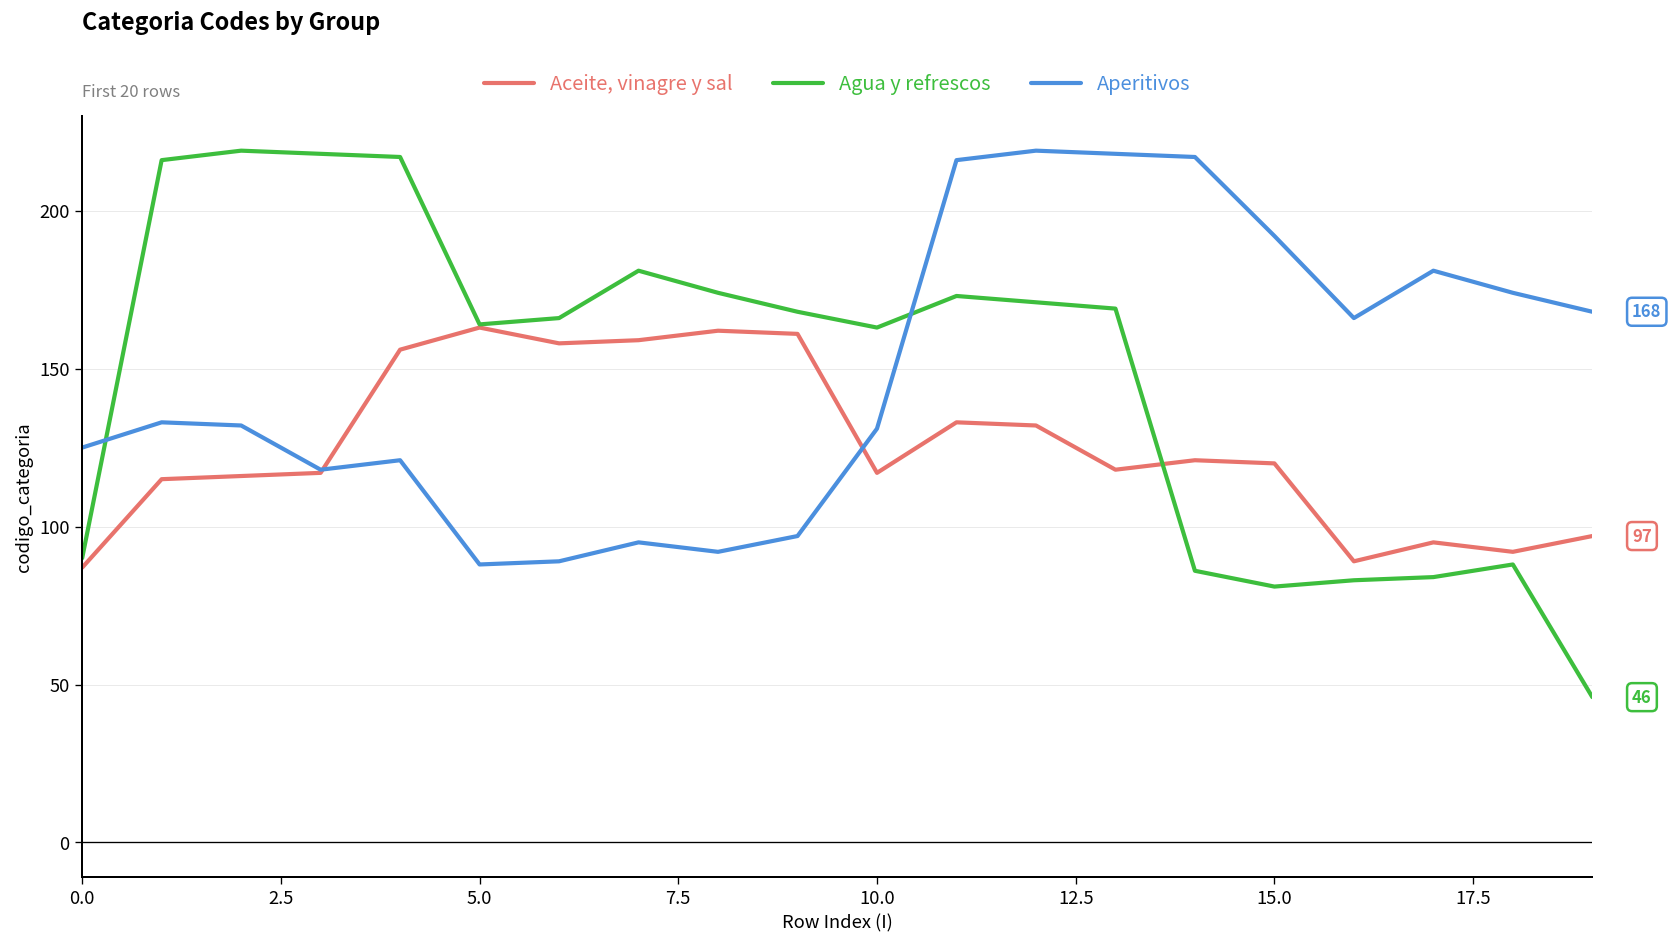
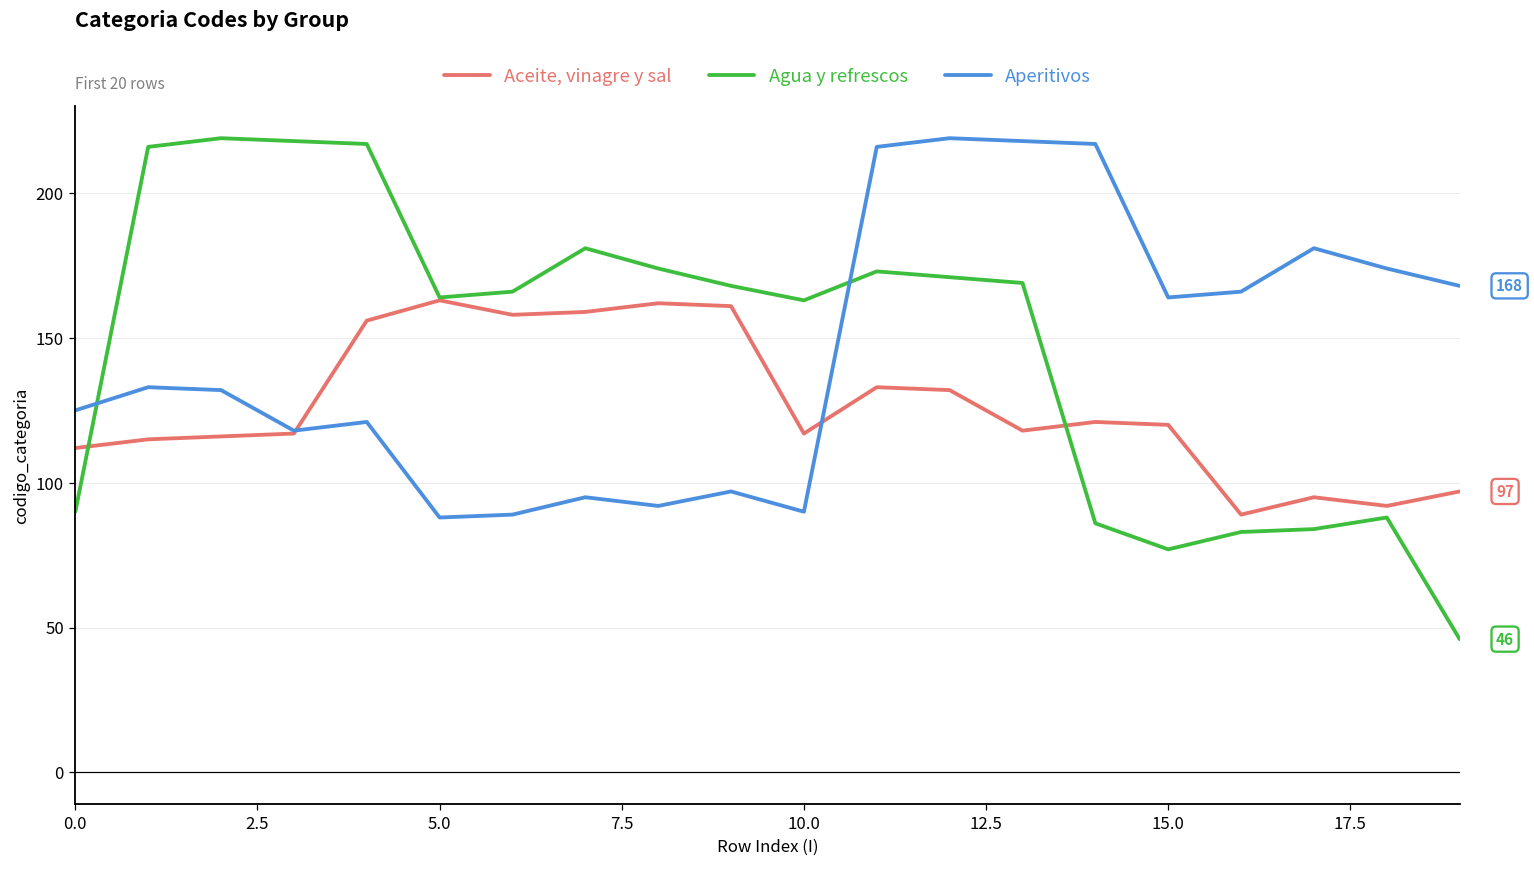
  {
    "Aceite, vinagre y sal": {
-     "0.0": 87,
+     "0.0": 112,
      "5.0": 163,
      "10.0": 117,
      "15.0": 120
    },
    "Agua y refrescos": {
      "0.0": 90,
      "5.0": 164,
      "10.0": 163,
-     "15.0": 81
+     "15.0": 77
    },
    "Aperitivos": {
      "0.0": 125,
      "5.0": 88,
-     "10.0": 131,
-     "15.0": 192
+     "10.0": 90,
+     "15.0": 164
    }
  }
